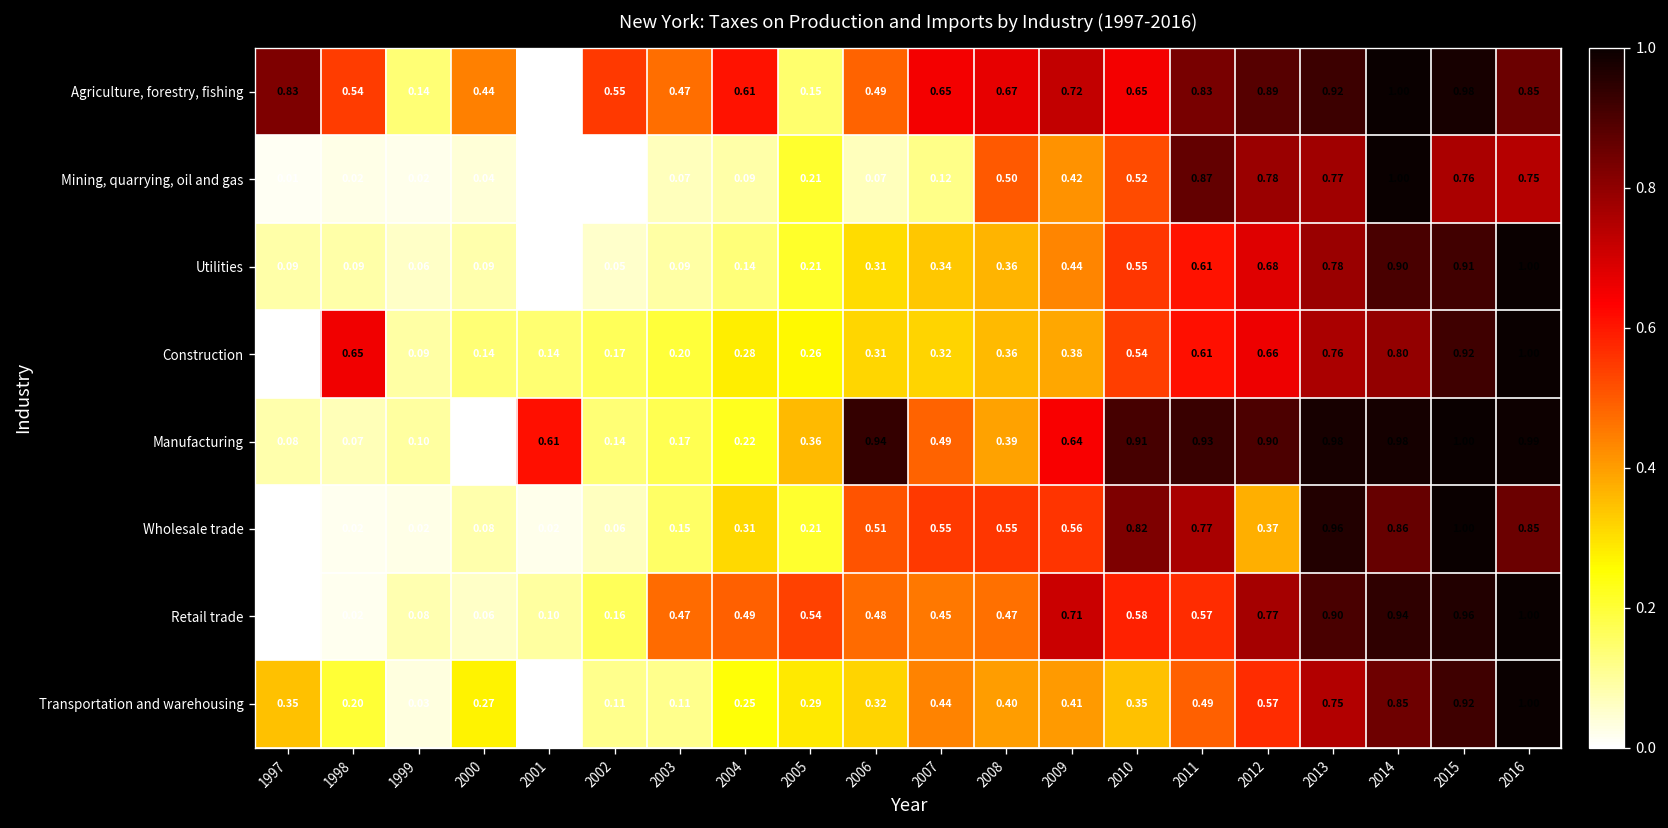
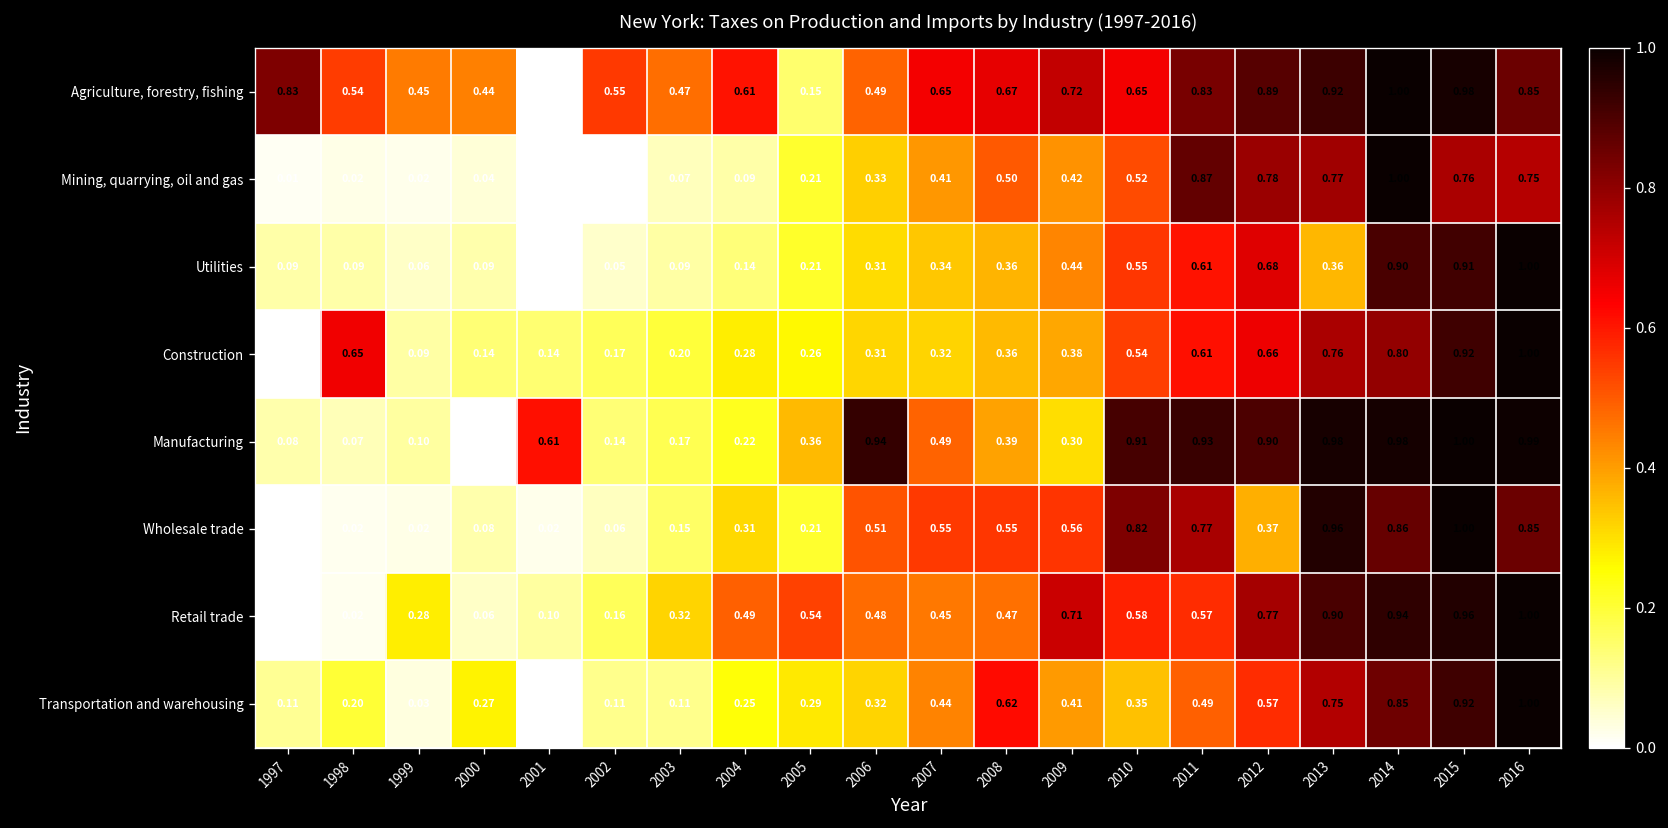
  {
    "Agriculture, forestry, fishing": {
      "1997": 0.83,
      "1998": 0.54,
-     "1999": 0.14,
+     "1999": 0.45,
      "2000": 0.44,
      "2002": 0.55,
      "2003": 0.47,
      "2004": 0.61,
      "2005": 0.15,
      "2006": 0.49,
      "2007": 0.65,
      "2008": 0.67,
      "2009": 0.72,
      "2010": 0.65,
      "2011": 0.83,
      "2012": 0.89,
      "2013": 0.92,
      "2016": 0.85
    },
    "Mining, quarrying, oil and gas": {
      "2003": 0.07,
      "2004": 0.09,
      "2005": 0.21,
-     "2006": 0.07,
-     "2007": 0.12,
+     "2006": 0.33,
+     "2007": 0.41,
      "2008": 0.50,
      "2009": 0.42,
      "2010": 0.52,
      "2011": 0.87,
      "2012": 0.78,
      "2013": 0.77,
      "2015": 0.76,
      "2016": 0.75
    },
    "Utilities": {
      "1997": 0.09,
      "1998": 0.09,
      "1999": 0.06,
      "2000": 0.09,
      "2002": 0.05,
      "2003": 0.09,
      "2004": 0.14,
      "2005": 0.21,
      "2006": 0.31,
      "2007": 0.34,
      "2008": 0.36,
      "2009": 0.44,
      "2010": 0.55,
      "2011": 0.61,
      "2012": 0.68,
-     "2013": 0.78,
+     "2013": 0.36,
      "2014": 0.90,
      "2015": 0.91
    },
    "Construction": {
      "1998": 0.65,
      "1999": 0.09,
      "2000": 0.14,
      "2001": 0.14,
      "2002": 0.17,
      "2003": 0.20,
      "2004": 0.28,
      "2005": 0.26,
      "2006": 0.31,
      "2007": 0.32,
      "2008": 0.36,
      "2009": 0.38,
      "2010": 0.54,
      "2011": 0.61,
      "2012": 0.66,
      "2013": 0.76,
      "2014": 0.80,
      "2015": 0.92
    },
    "Manufacturing": {
      "1997": 0.08,
      "1998": 0.07,
      "1999": 0.10,
      "2001": 0.61,
      "2002": 0.14,
      "2003": 0.17,
      "2004": 0.22,
      "2005": 0.36,
      "2006": 0.94,
      "2007": 0.49,
      "2008": 0.39,
-     "2009": 0.64,
+     "2009": 0.30,
      "2010": 0.91,
      "2011": 0.93,
      "2012": 0.90
    },
    "Wholesale trade": {
      "2000": 0.08,
      "2002": 0.06,
      "2003": 0.15,
      "2004": 0.31,
      "2005": 0.21,
      "2006": 0.51,
      "2007": 0.55,
      "2008": 0.55,
      "2009": 0.56,
      "2010": 0.82,
      "2011": 0.77,
      "2012": 0.37,
      "2014": 0.86,
      "2016": 0.85
    },
    "Retail trade": {
-     "1999": 0.08,
+     "1999": 0.28,
      "2000": 0.06,
      "2001": 0.10,
      "2002": 0.16,
-     "2003": 0.47,
+     "2003": 0.32,
      "2004": 0.49,
      "2005": 0.54,
      "2006": 0.48,
      "2007": 0.45,
      "2008": 0.47,
      "2009": 0.71,
      "2010": 0.58,
      "2011": 0.57,
      "2012": 0.77,
      "2013": 0.90
    },
    "Transportation and warehousing": {
-     "1997": 0.35,
+     "1997": 0.11,
      "1998": 0.20,
      "2000": 0.27,
      "2002": 0.11,
      "2003": 0.11,
      "2004": 0.25,
      "2005": 0.29,
      "2006": 0.32,
      "2007": 0.44,
-     "2008": 0.40,
+     "2008": 0.62,
      "2009": 0.41,
      "2010": 0.35,
      "2011": 0.49,
      "2012": 0.57,
      "2013": 0.75,
      "2014": 0.85,
      "2015": 0.92
    }
  }
